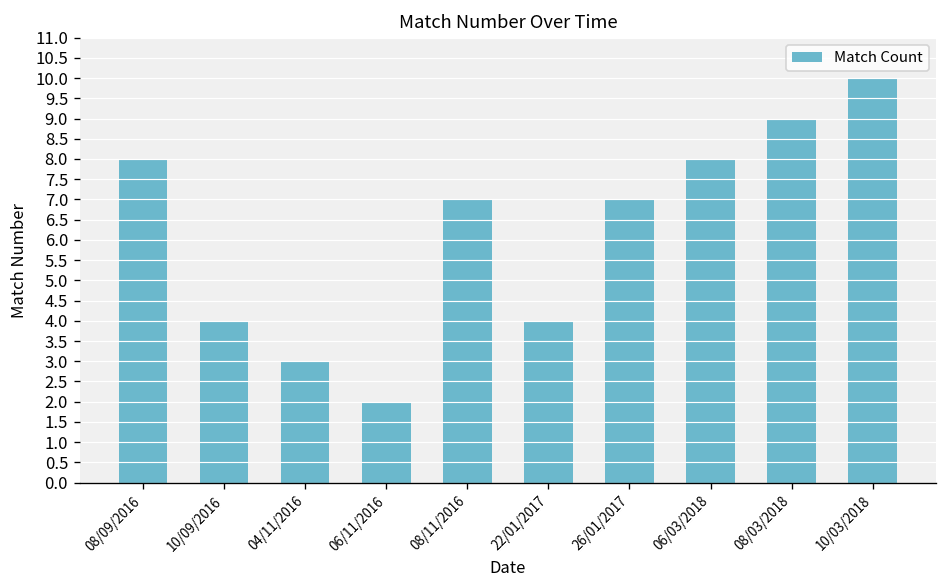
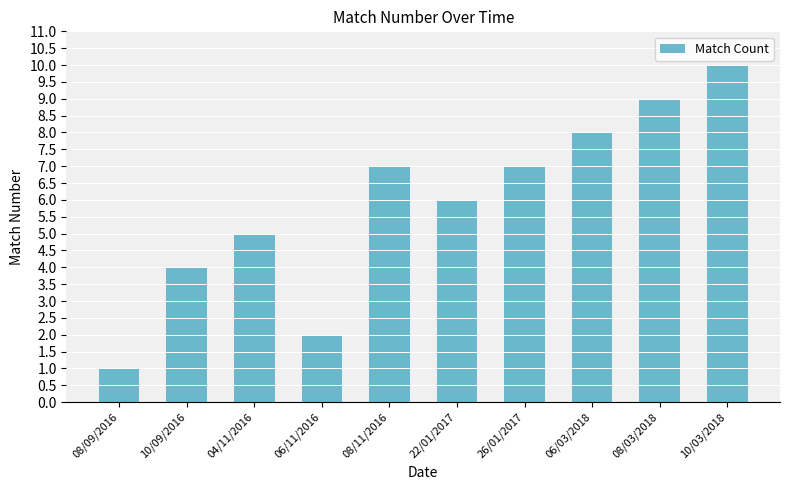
  {
-   "08/09/2016": 8,
+   "08/09/2016": 1,
    "10/09/2016": 4,
-   "04/11/2016": 3,
+   "04/11/2016": 5,
    "06/11/2016": 2,
    "08/11/2016": 7,
-   "22/01/2017": 4,
+   "22/01/2017": 6,
    "26/01/2017": 7,
    "06/03/2018": 8,
    "08/03/2018": 9,
    "10/03/2018": 10
  }
